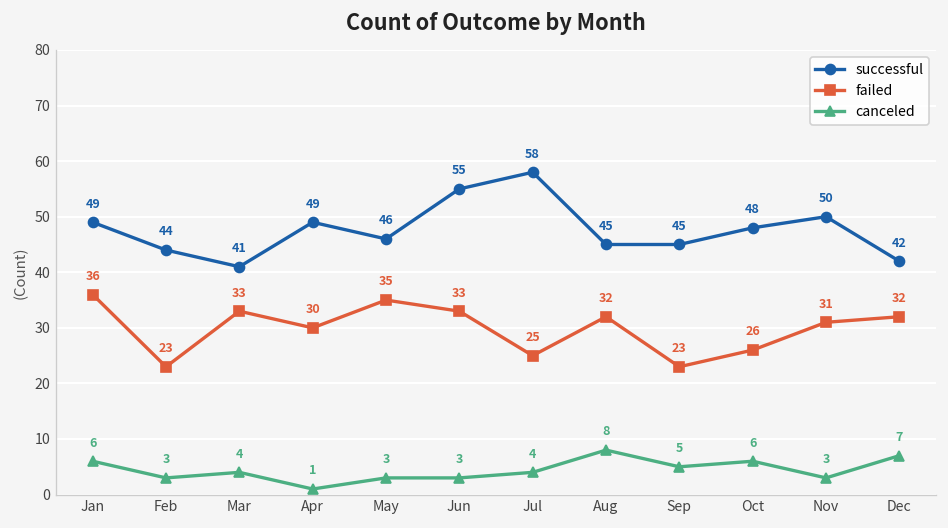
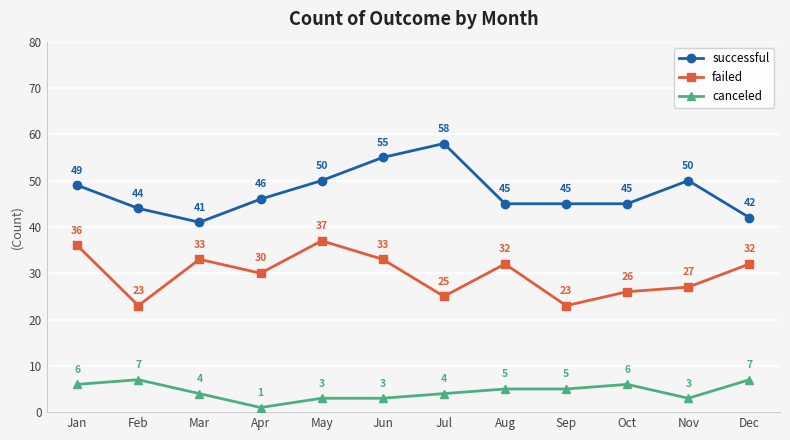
  {
    "successful": {
      "Jan": 49,
      "Feb": 44,
      "Mar": 41,
-     "Apr": 49,
-     "May": 46,
+     "Apr": 46,
+     "May": 50,
      "Jun": 55,
      "Jul": 58,
      "Aug": 45,
      "Sep": 45,
-     "Oct": 48,
+     "Oct": 45,
      "Nov": 50,
      "Dec": 42
    },
    "failed": {
      "Jan": 36,
      "Feb": 23,
      "Mar": 33,
      "Apr": 30,
-     "May": 35,
+     "May": 37,
      "Jun": 33,
      "Jul": 25,
      "Aug": 32,
      "Sep": 23,
      "Oct": 26,
-     "Nov": 31,
+     "Nov": 27,
      "Dec": 32
    },
    "canceled": {
      "Jan": 6,
-     "Feb": 3,
+     "Feb": 7,
      "Mar": 4,
      "Apr": 1,
      "May": 3,
      "Jun": 3,
      "Jul": 4,
-     "Aug": 8,
+     "Aug": 5,
      "Sep": 5,
      "Oct": 6,
      "Nov": 3,
      "Dec": 7
    }
  }
